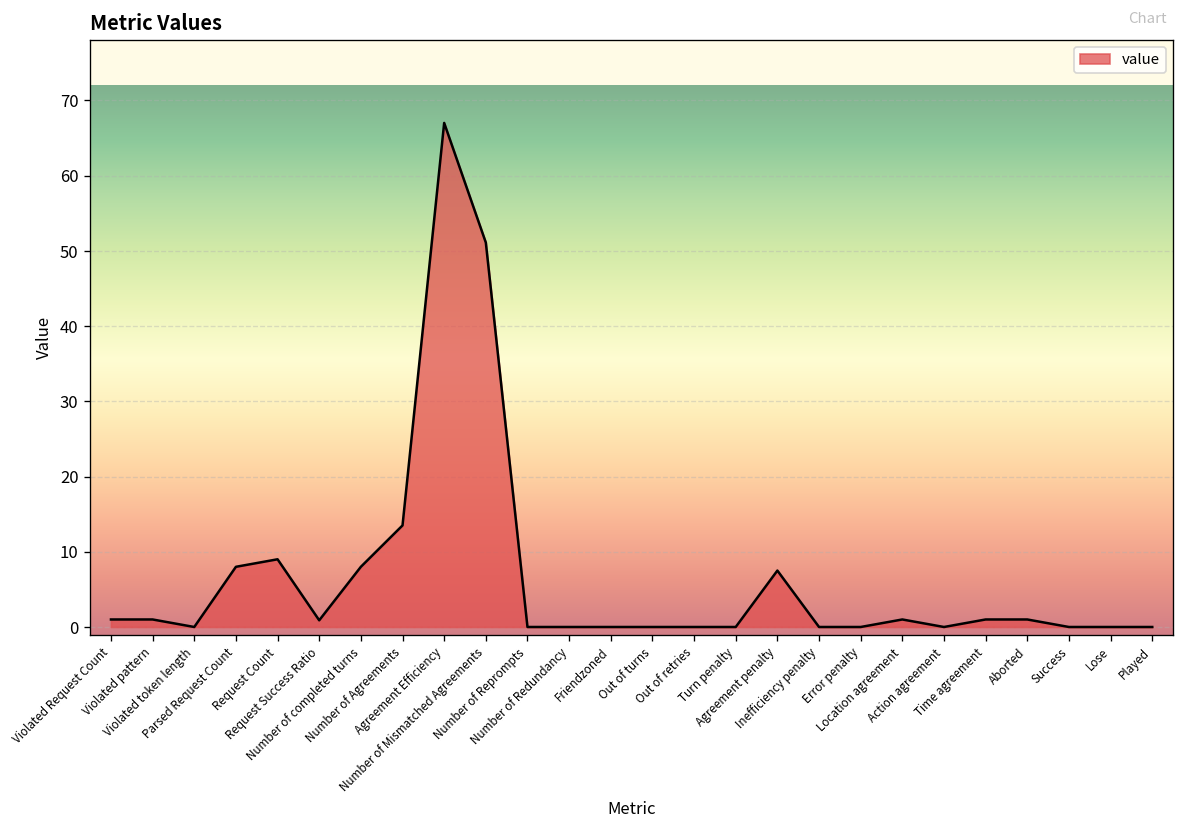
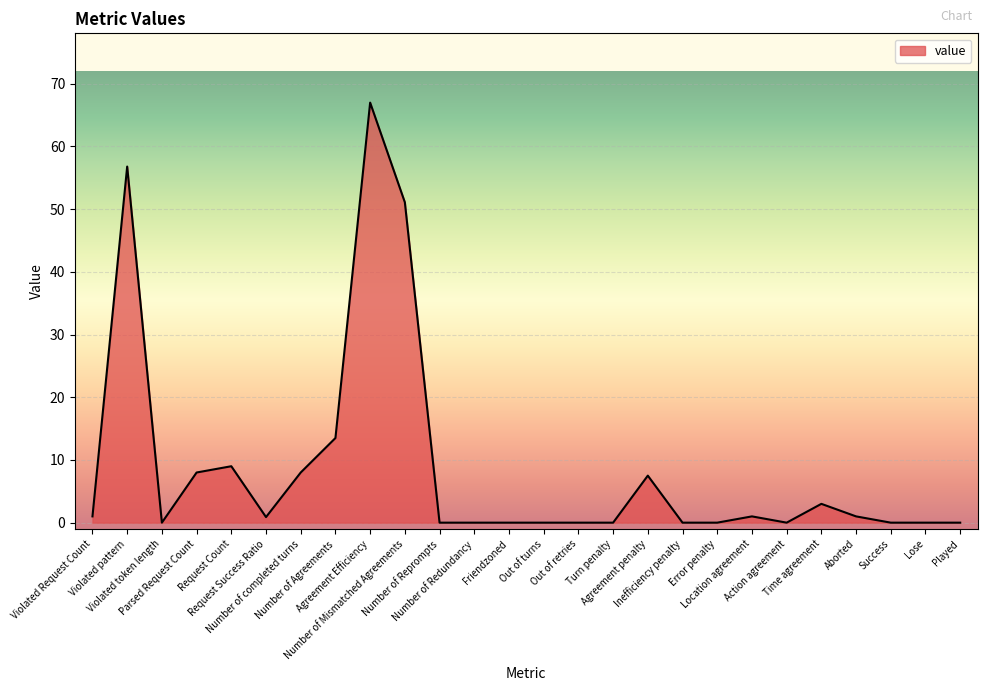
  {
    "Violated Request Count": 1,
-   "Violated pattern": 1,
+   "Violated pattern": 57,
    "Violated token length": 0,
    "Parsed Request Count": 8,
    "Request Count": 9,
    "Request Success Ratio": 1,
    "Number of completed turns": 8,
    "Number of Agreements": 14,
    "Agreement Efficiency": 67,
    "Number of Mismatched Agreements": 51,
    "Number of Reprompts": 0,
    "Number of Redundancy": 0,
    "Friendzoned": 0,
    "Out of turns": 0,
    "Out of retries": 0,
    "Turn penalty": 0,
    "Agreement penalty": 8,
    "Inefficiency penalty": 0,
    "Error penalty": 0,
    "Location agreement": 1,
    "Action agreement": 0,
-   "Time agreement": 1,
+   "Time agreement": 3,
    "Aborted": 1,
    "Success": 0,
    "Lose": 0,
    "Played": 0
  }
